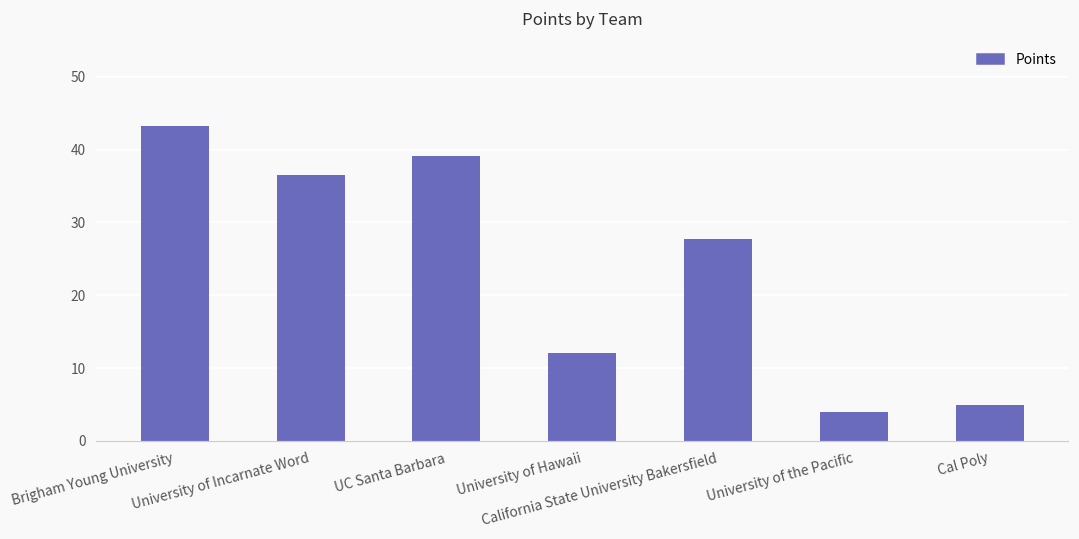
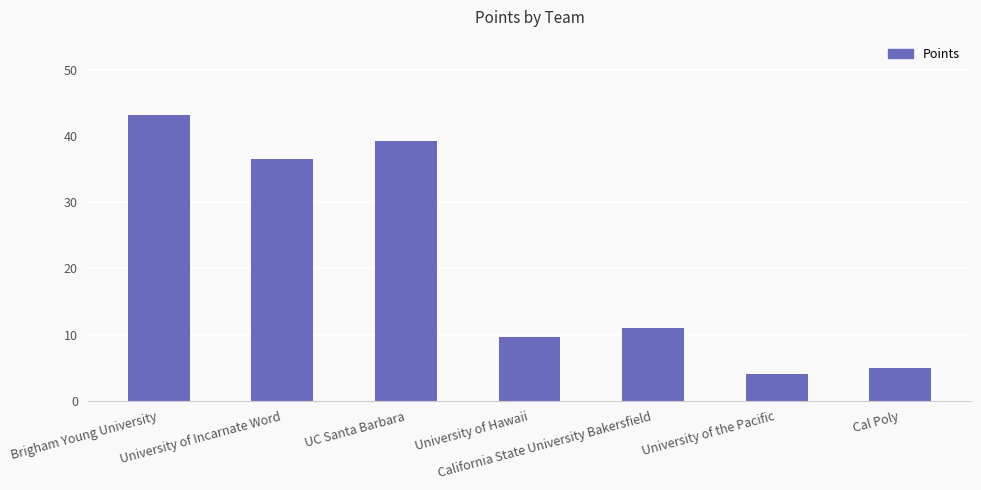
  {
    "Brigham Young University": 43,
    "University of Incarnate Word": 37,
    "UC Santa Barbara": 39,
-   "University of Hawaii": 12,
-   "California State University Bakersfield": 28,
+   "University of Hawaii": 10,
+   "California State University Bakersfield": 11,
    "University of the Pacific": 4,
    "Cal Poly": 5
  }
